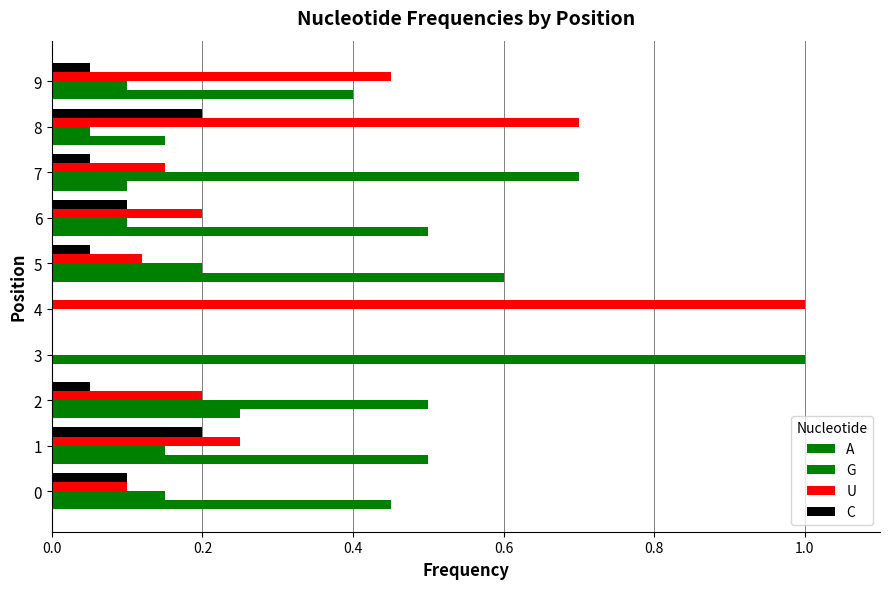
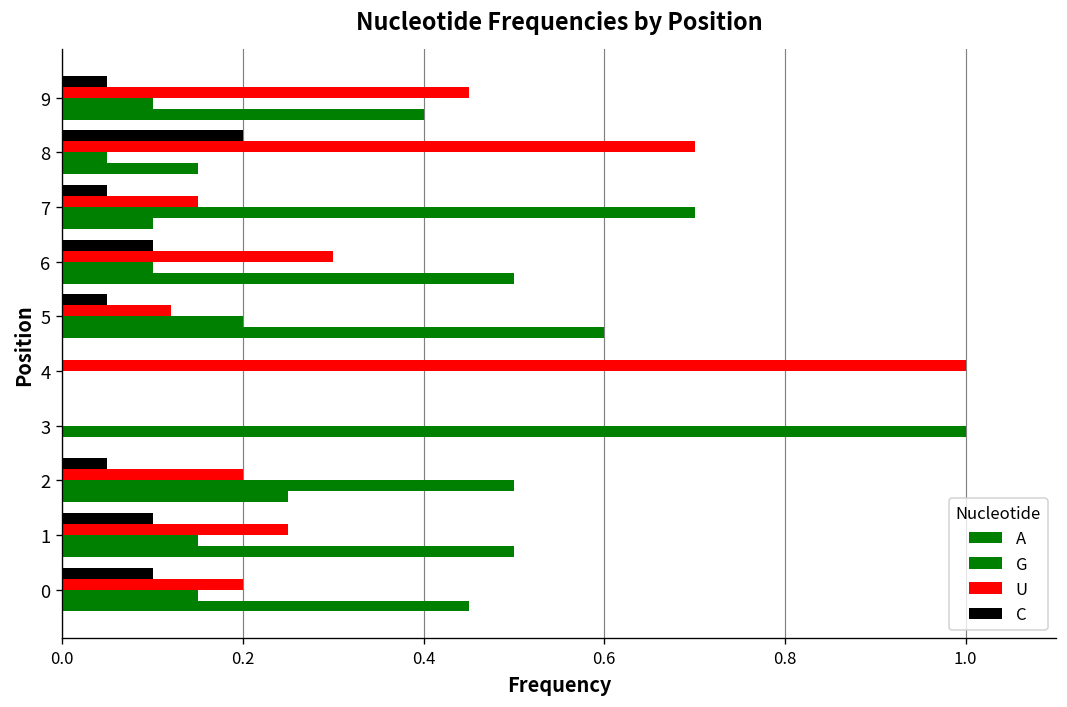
  {
    "U": {
      "9": 0.45,
      "8": 0.7,
      "7": 0.15,
-     "6": 0.2,
+     "6": 0.3,
      "5": 0.12,
      "4": 1.0,
      "3": 0.0,
      "2": 0.2,
      "1": 0.25,
-     "0": 0.1
+     "0": 0.2
    },
    "C": {
      "9": 0.05,
      "8": 0.2,
      "7": 0.05,
      "6": 0.1,
      "5": 0.05,
      "4": 0.0,
      "3": 0.0,
      "2": 0.05,
-     "1": 0.2,
+     "1": 0.1,
      "0": 0.1
    }
  }
